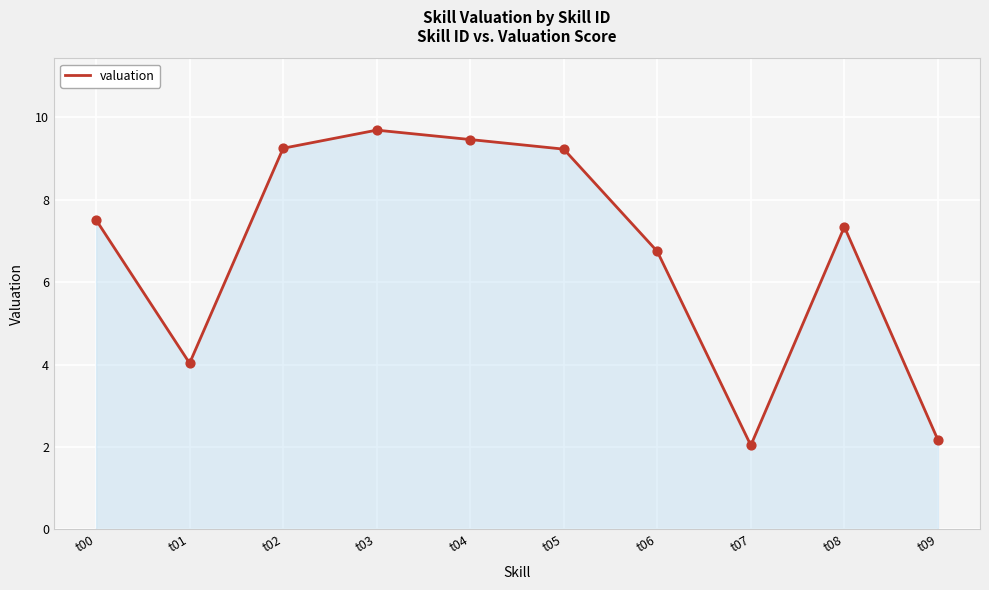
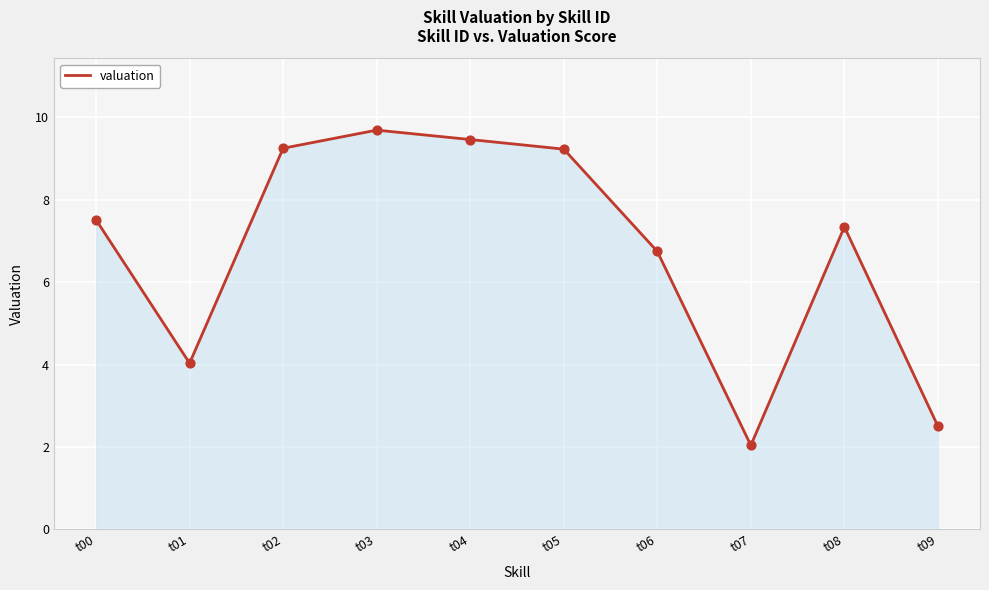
  {
    "t00": 7.5,
    "t01": 4.0,
    "t02": 9.3,
    "t03": 9.7,
    "t04": 9.5,
    "t05": 9.2,
    "t06": 6.7,
    "t07": 2.0,
    "t08": 7.3,
-   "t09": 2.2
+   "t09": 2.5
  }
